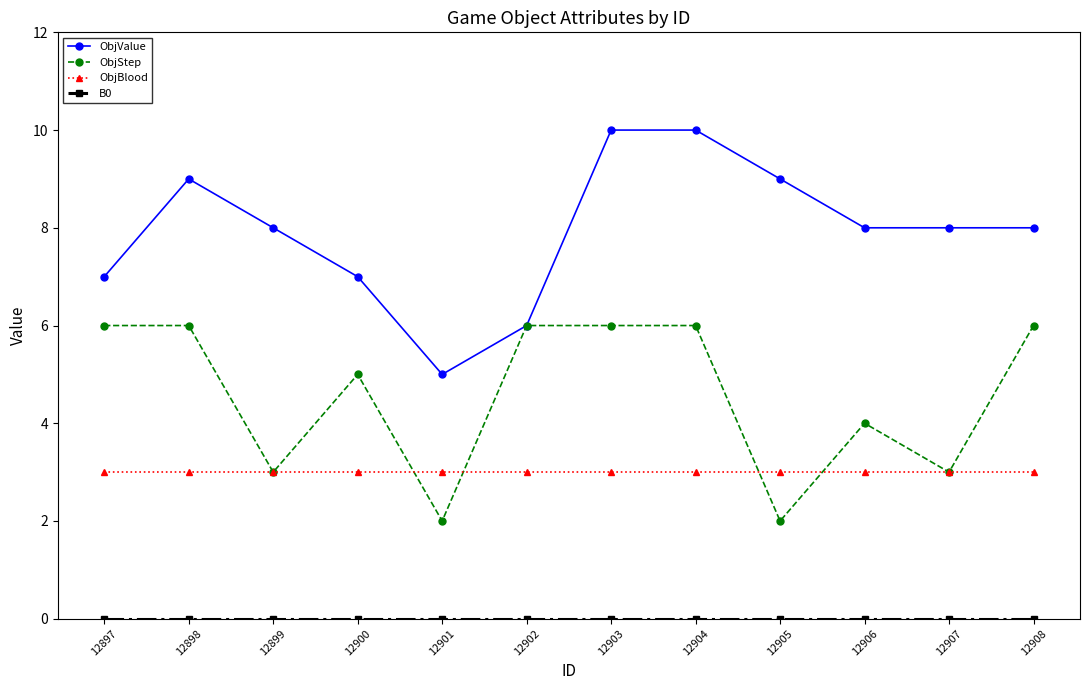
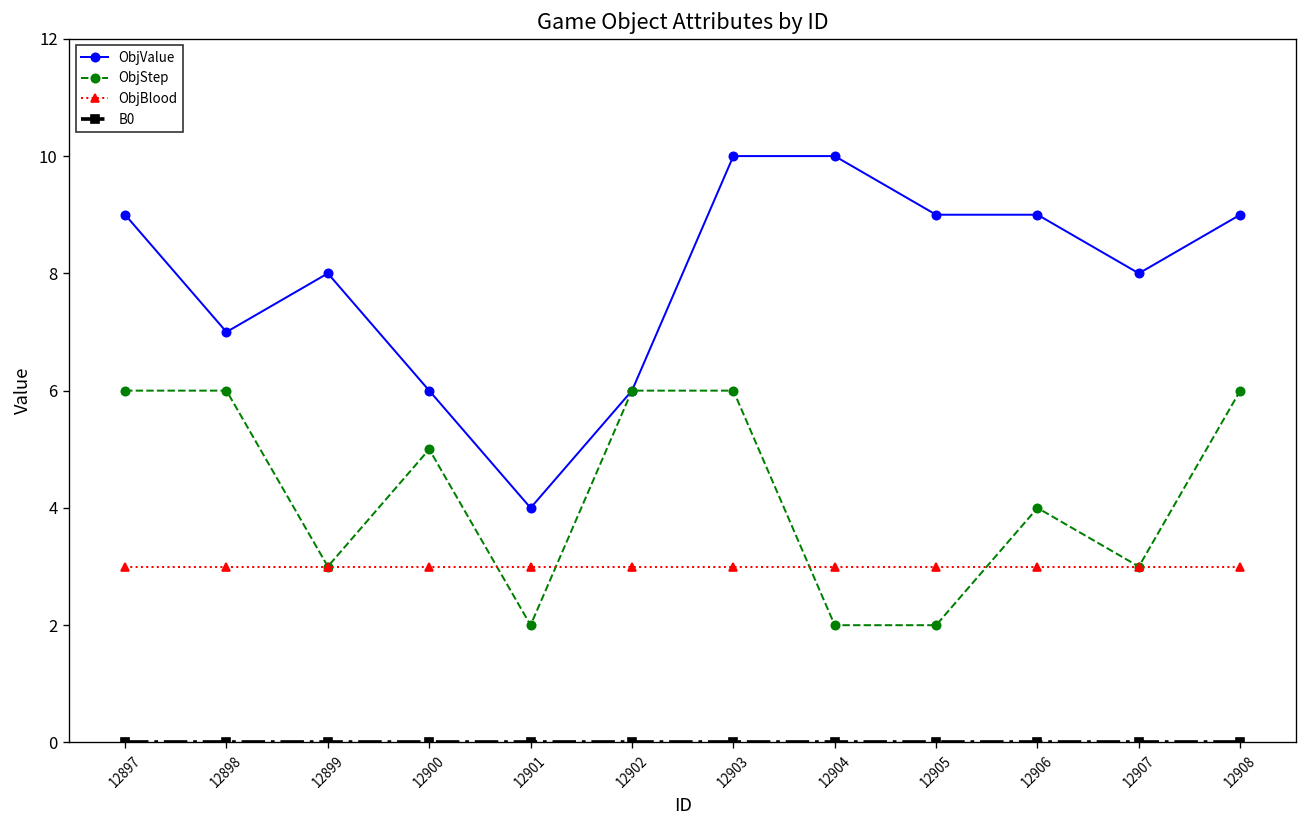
  {
    "ObjValue": {
-     "12897": 7,
-     "12898": 9,
+     "12897": 9,
+     "12898": 7,
      "12899": 8,
-     "12900": 7,
-     "12901": 5,
+     "12900": 6,
+     "12901": 4,
      "12903": 10,
      "12904": 10,
      "12905": 9,
-     "12906": 8,
+     "12906": 9,
      "12907": 8,
-     "12908": 8
+     "12908": 9
    },
    "ObjStep": {
      "12897": 6,
      "12898": 6,
      "12900": 5,
      "12901": 2,
      "12903": 6,
-     "12904": 6,
+     "12904": 2,
      "12905": 2,
      "12906": 4,
      "12908": 6
    },
    "ObjBlood": {
      "12897": 3,
      "12898": 3,
      "12900": 3,
      "12901": 3,
      "12902": 3,
      "12903": 3,
      "12904": 3,
      "12905": 3,
      "12906": 3,
      "12908": 3
    },
    "B0": {
      "12897": 0,
      "12898": 0,
      "12899": 0,
      "12900": 0,
      "12901": 0,
      "12902": 0,
      "12903": 0,
      "12904": 0,
      "12905": 0,
      "12906": 0,
      "12907": 0,
      "12908": 0
    }
  }
